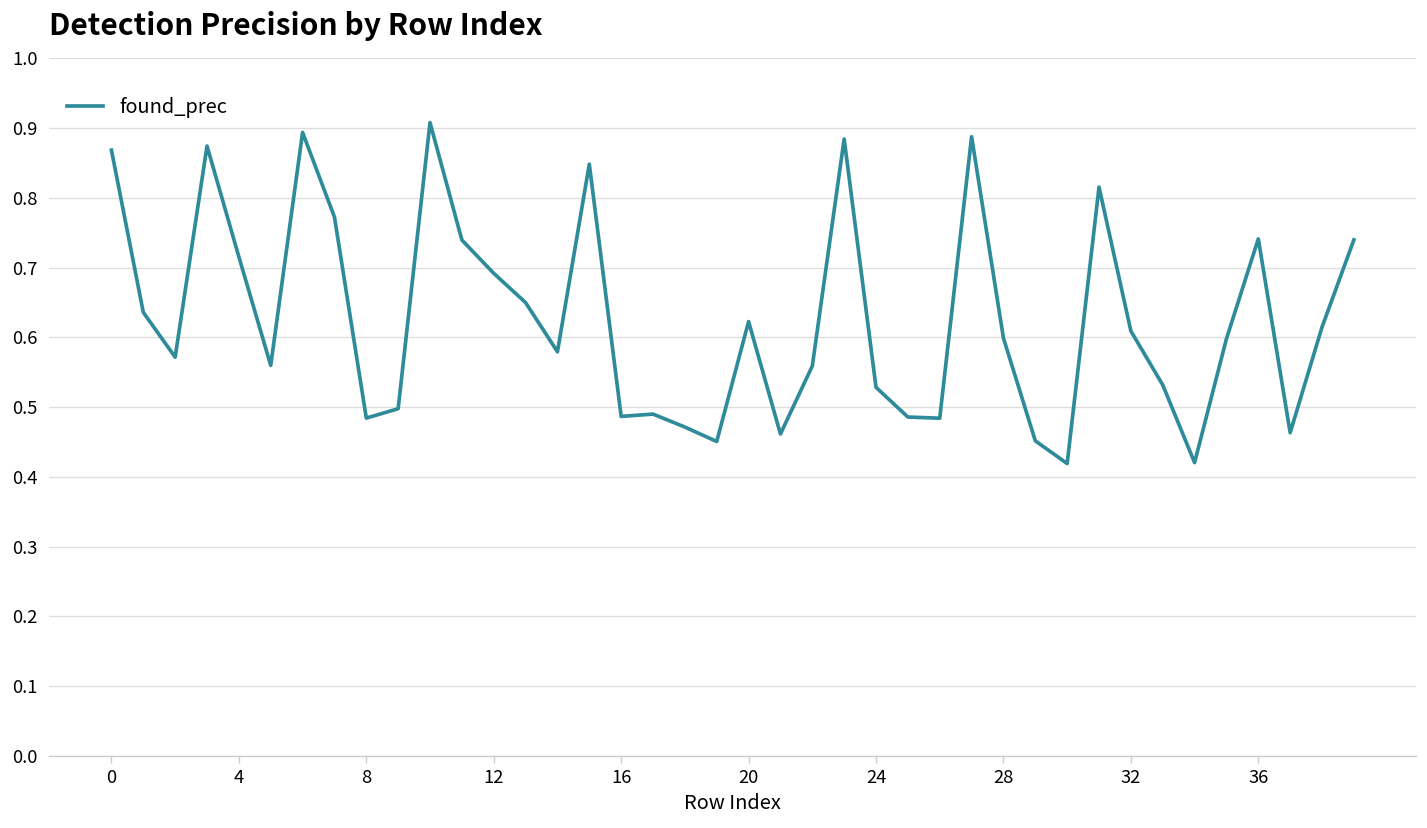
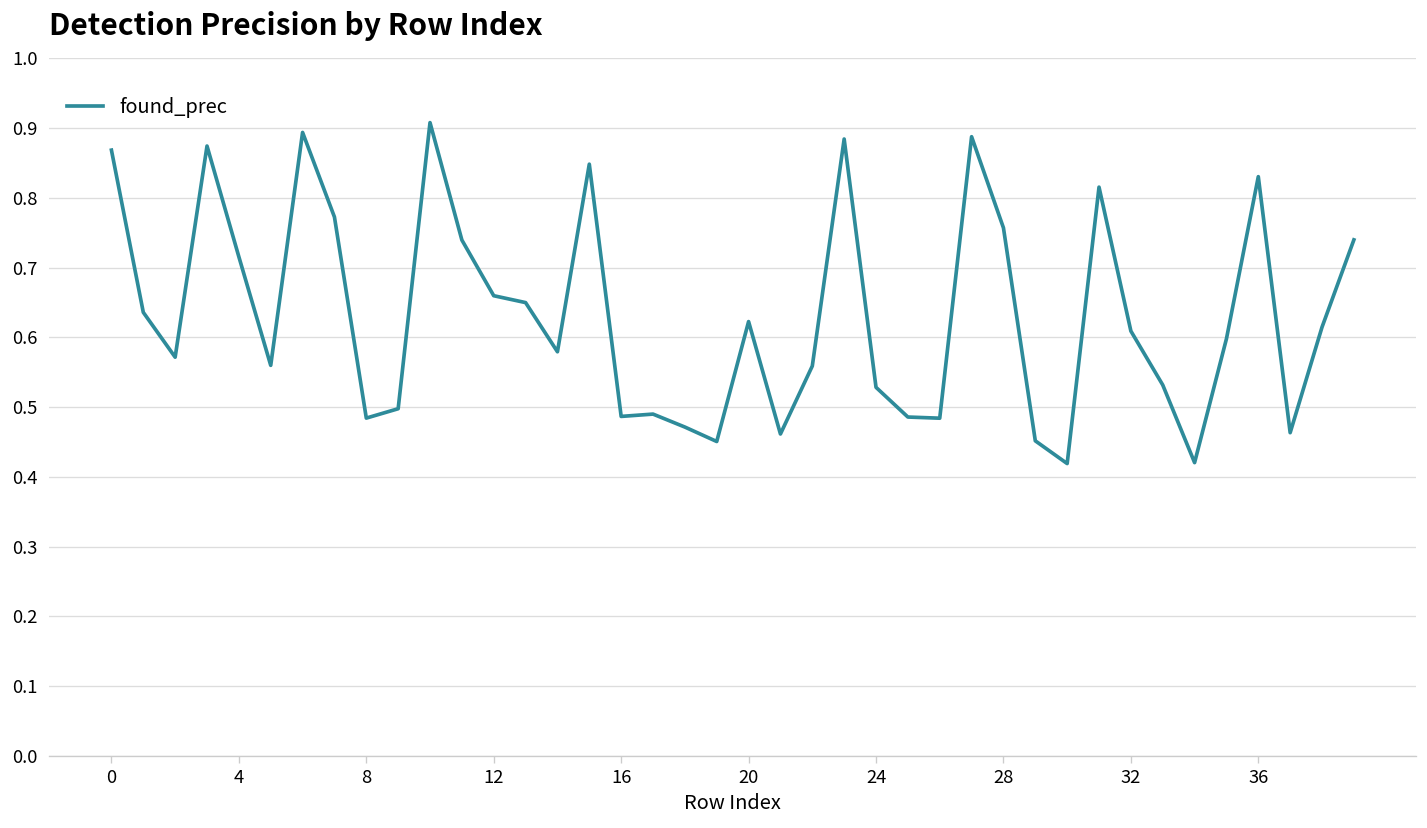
  {
    "0": 0.87,
    "4": 0.72,
    "8": 0.48,
-   "12": 0.69,
+   "12": 0.66,
    "16": 0.49,
    "20": 0.62,
    "24": 0.53,
-   "28": 0.60,
+   "28": 0.76,
    "32": 0.61,
-   "36": 0.74
+   "36": 0.83
  }
